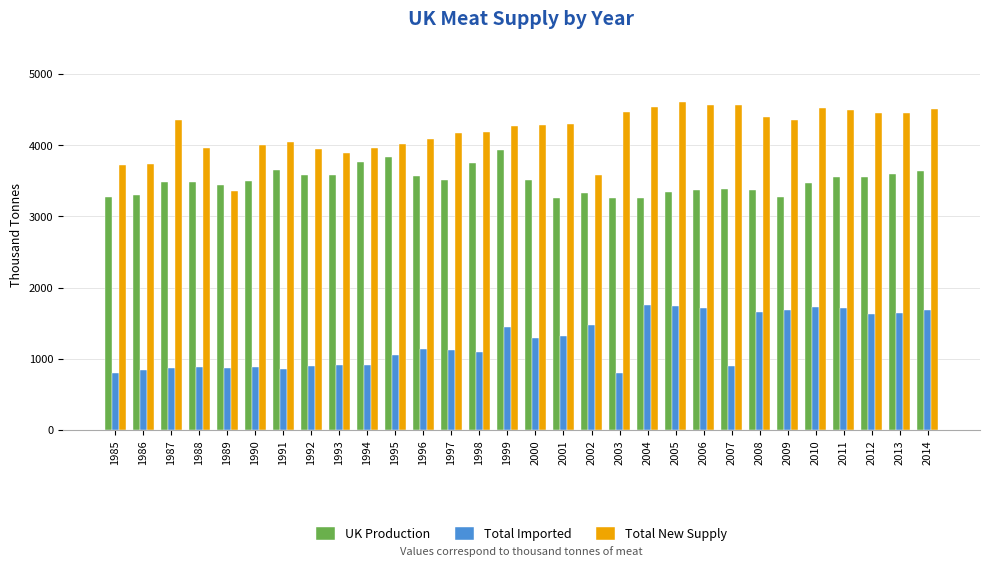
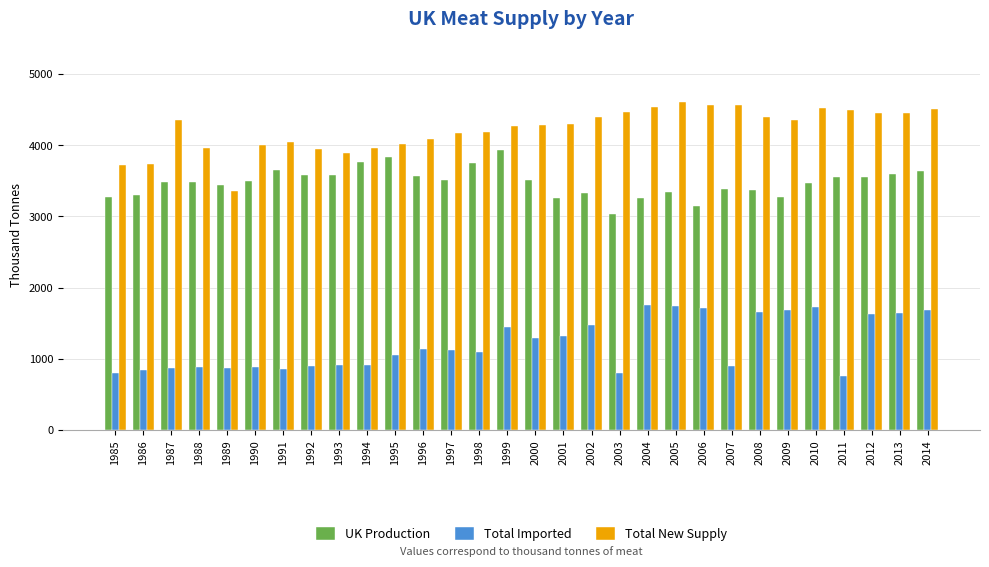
  {
    "UK Production": {
      "1985": 3300,
      "1986": 3300,
      "1987": 3500,
      "1988": 3500,
      "1989": 3400,
      "1990": 3500,
      "1991": 3600,
      "1992": 3600,
      "1993": 3600,
      "1994": 3800,
      "1995": 3800,
      "1996": 3600,
      "1997": 3500,
      "1998": 3700,
      "1999": 3900,
      "2000": 3500,
      "2001": 3300,
      "2002": 3300,
-     "2003": 3300,
+     "2003": 3000,
      "2004": 3300,
      "2005": 3300,
-     "2006": 3400,
+     "2006": 3100,
      "2007": 3400,
      "2008": 3400,
      "2009": 3300,
      "2010": 3500,
      "2011": 3500,
      "2012": 3500,
      "2013": 3600,
      "2014": 3600
    },
    "Total Imported": {
      "1985": 800,
      "1986": 800,
      "1987": 900,
      "1988": 900,
      "1989": 900,
      "1990": 900,
      "1991": 900,
      "1992": 900,
      "1993": 900,
      "1994": 900,
      "1995": 1100,
      "1996": 1100,
      "1997": 1100,
      "1998": 1100,
      "1999": 1400,
      "2000": 1300,
      "2001": 1300,
      "2002": 1500,
      "2003": 800,
      "2004": 1800,
      "2005": 1700,
      "2006": 1700,
      "2007": 900,
      "2008": 1700,
      "2009": 1700,
      "2010": 1700,
-     "2011": 1700,
+     "2011": 700,
      "2012": 1600,
      "2013": 1600,
      "2014": 1700
    },
    "Total New Supply": {
      "1985": 3700,
      "1986": 3700,
      "1987": 4400,
      "1988": 4000,
      "1989": 3400,
      "1990": 4000,
      "1991": 4000,
      "1992": 3900,
      "1993": 3900,
      "1994": 4000,
      "1995": 4000,
      "1996": 4100,
      "1997": 4200,
      "1998": 4200,
      "1999": 4300,
      "2000": 4300,
      "2001": 4300,
-     "2002": 3600,
+     "2002": 4400,
      "2003": 4500,
      "2004": 4500,
      "2005": 4600,
      "2006": 4600,
      "2007": 4600,
      "2008": 4400,
      "2009": 4400,
      "2010": 4500,
      "2011": 4500,
      "2012": 4500,
      "2013": 4500,
      "2014": 4500
    }
  }
